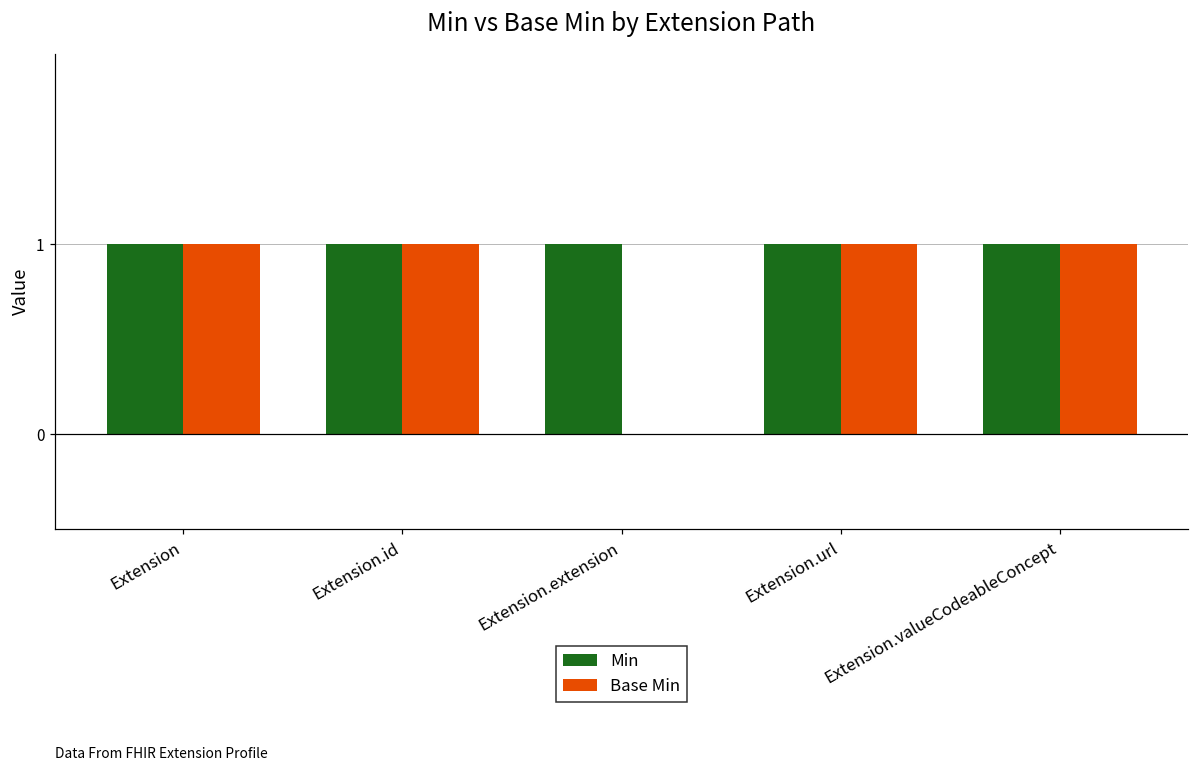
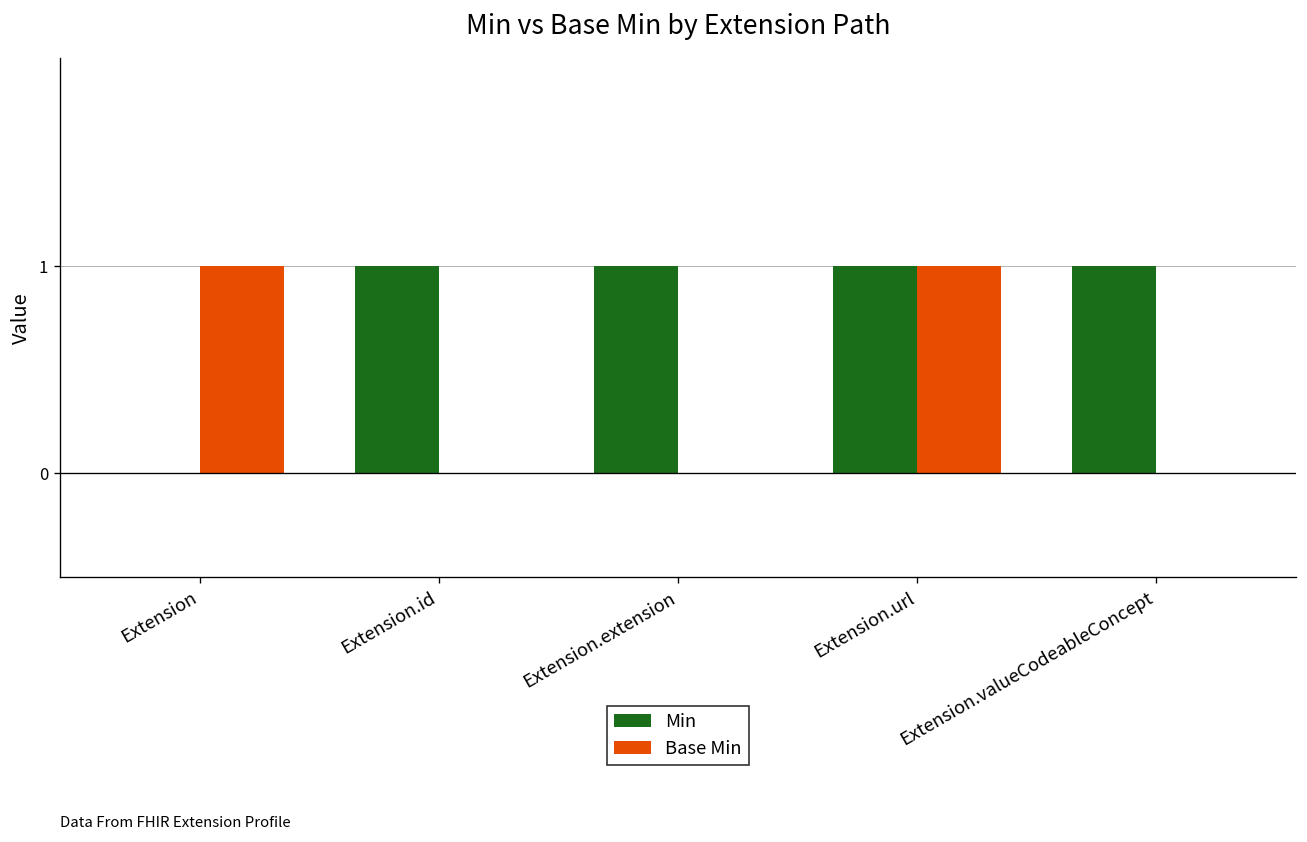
  {
    "Min": {
-     "Extension": 1,
+     "Extension": 0,
      "Extension.id": 1,
      "Extension.extension": 1,
      "Extension.url": 1,
      "Extension.valueCodeableConcept": 1
    },
    "Base Min": {
      "Extension": 1,
-     "Extension.id": 1,
+     "Extension.id": 0,
      "Extension.extension": 0,
      "Extension.url": 1,
-     "Extension.valueCodeableConcept": 1
+     "Extension.valueCodeableConcept": 0
    }
  }
